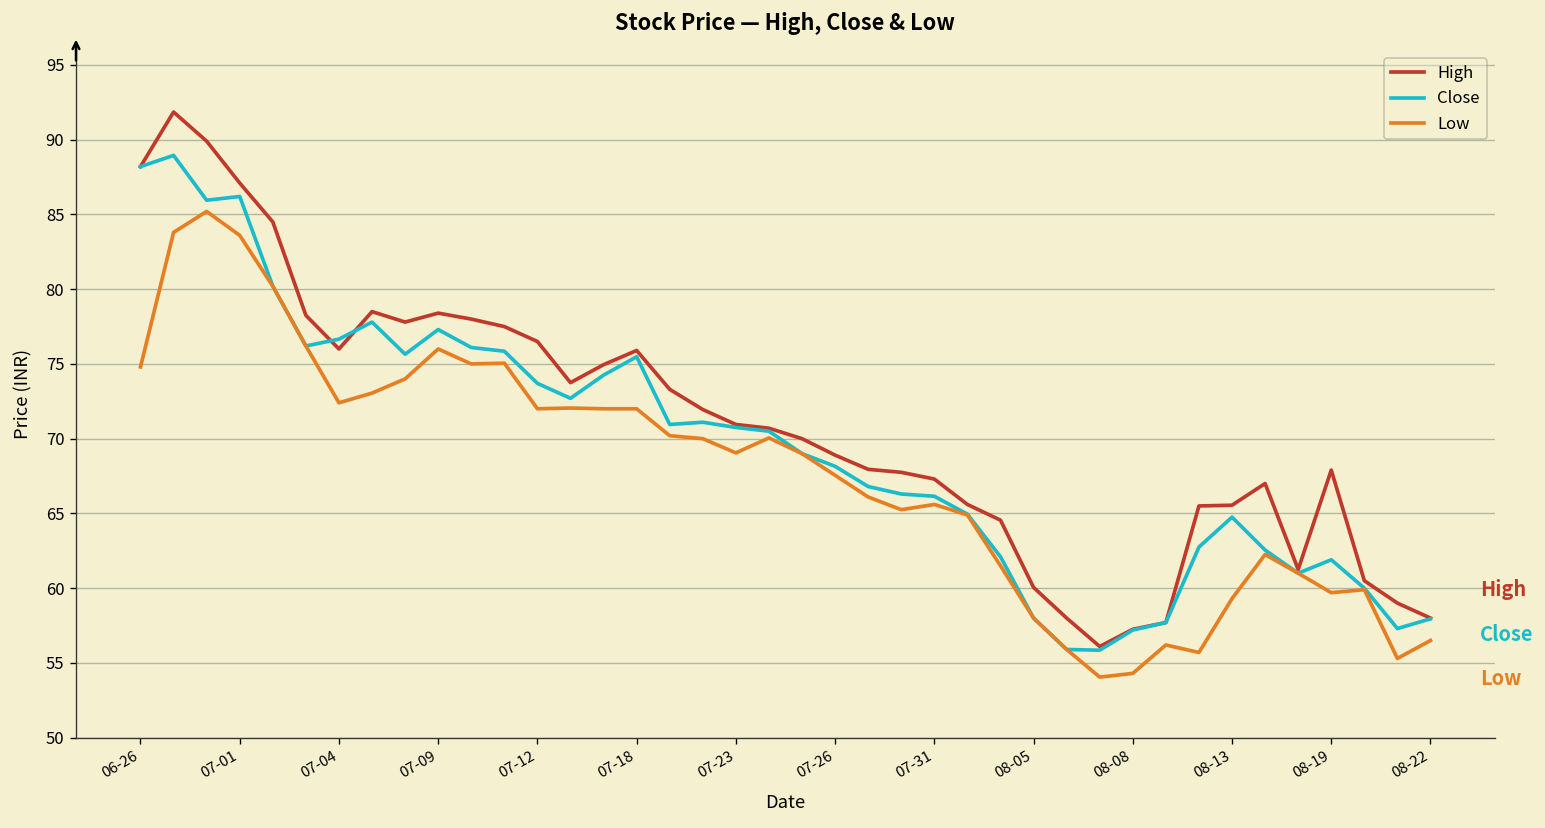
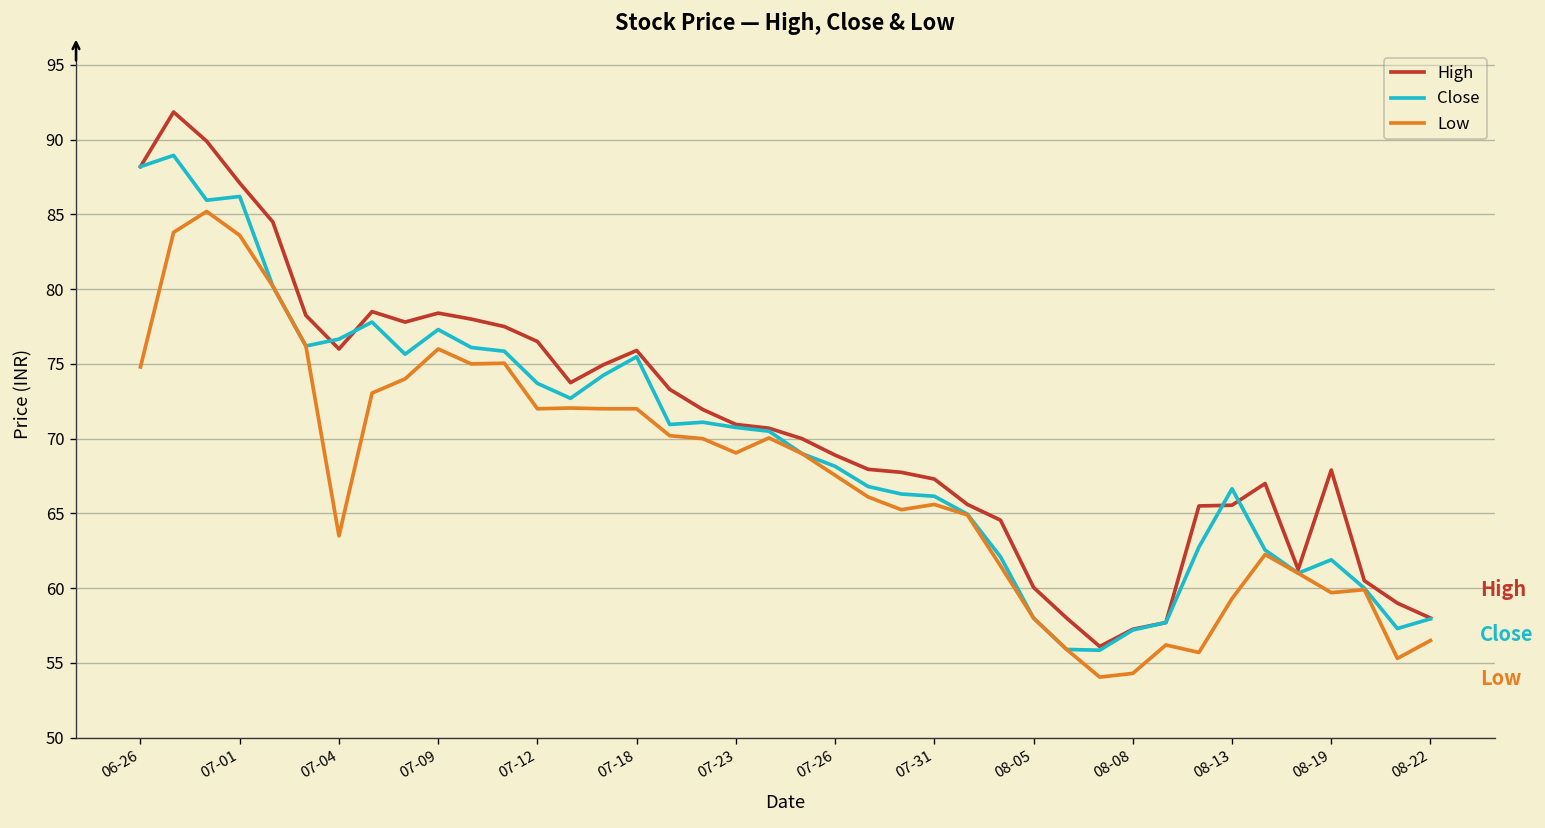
  {
    "High": {
      "07-01": 87.1,
      "07-04": 76.0,
      "07-09": 78.4,
      "07-12": 76.5,
      "07-18": 75.9,
      "07-26": 68.9,
      "07-31": 67.3,
      "08-05": 60.1,
      "08-13": 65.6,
      "08-19": 67.9
    },
    "Close": {
      "07-01": 86.2,
      "07-04": 76.7,
      "07-09": 77.3,
      "07-12": 73.7,
      "07-18": 75.5,
      "07-26": 68.2,
      "07-31": 66.2,
-     "08-13": 64.8,
+     "08-13": 66.7,
      "08-19": 61.9
    },
    "Low": {
      "06-26": 74.8,
      "07-01": 83.6,
-     "07-04": 72.4,
+     "07-04": 63.5,
      "07-09": 76.0,
      "07-12": 72.0,
      "07-18": 72.0,
      "07-23": 69.1,
      "07-26": 67.6,
      "07-31": 65.6,
      "08-08": 54.3,
      "08-13": 59.3,
      "08-19": 59.7,
      "08-22": 56.5
    }
  }
